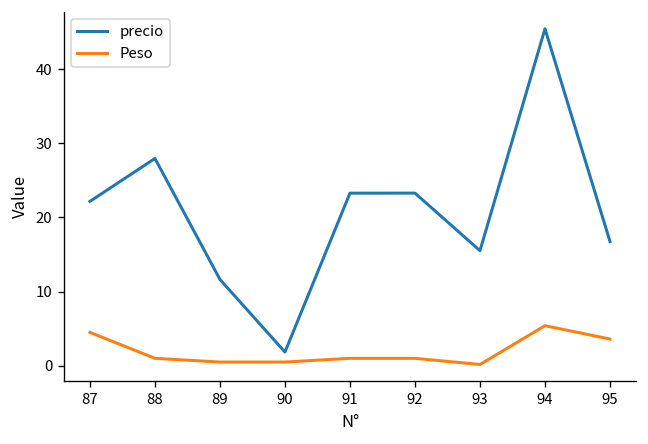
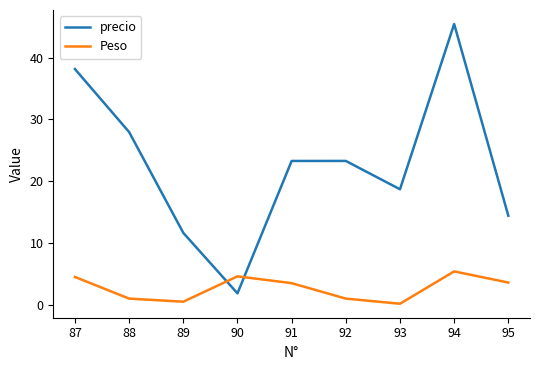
  {
    "precio": {
-     "87": 22,
+     "87": 38,
      "88": 28,
      "89": 12,
      "90": 2,
      "91": 23,
      "92": 23,
-     "93": 16,
+     "93": 19,
      "94": 45,
-     "95": 17
+     "95": 14
    },
    "Peso": {
      "87": 5,
      "88": 1,
      "89": 1,
-     "90": 1,
-     "91": 1,
+     "90": 5,
+     "91": 4,
      "92": 1,
      "93": 0,
      "94": 5,
      "95": 4
    }
  }
